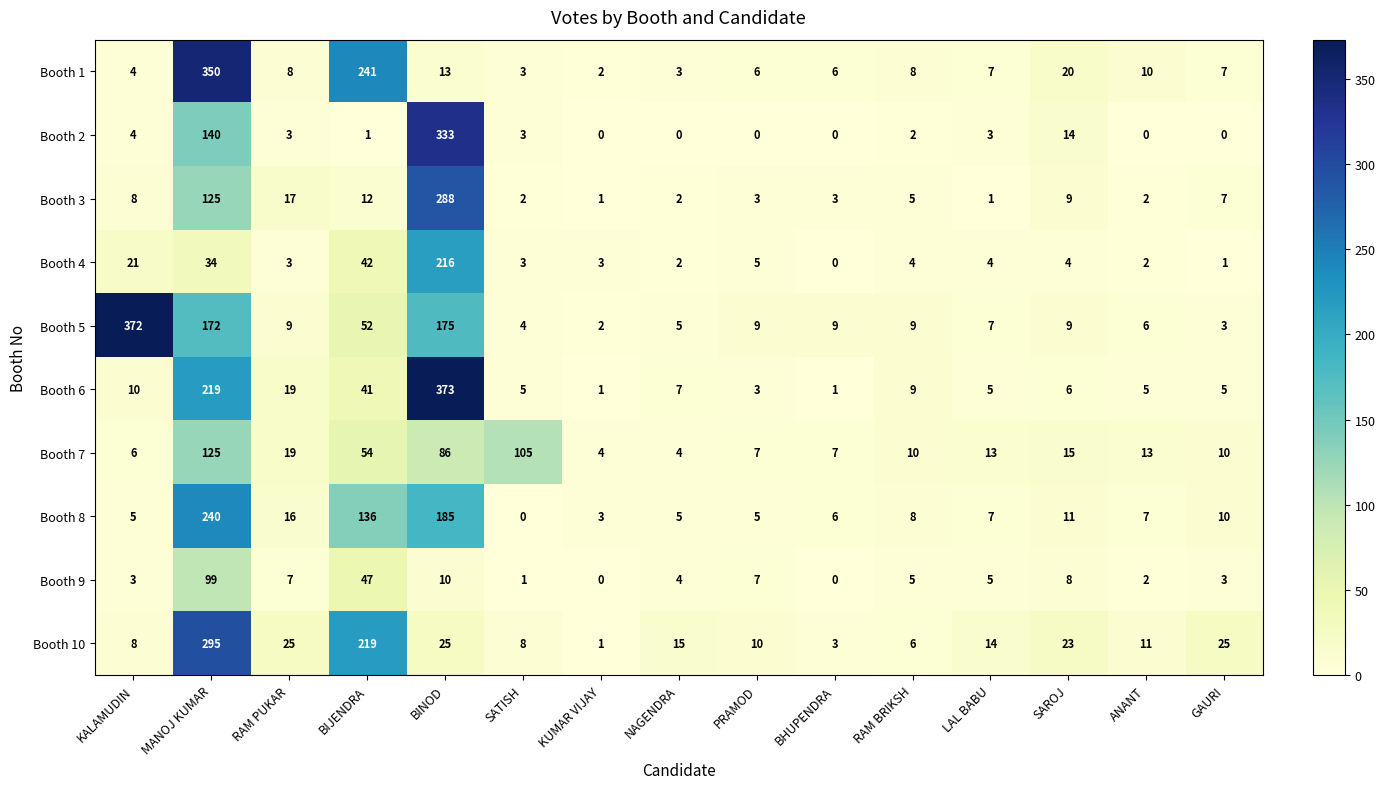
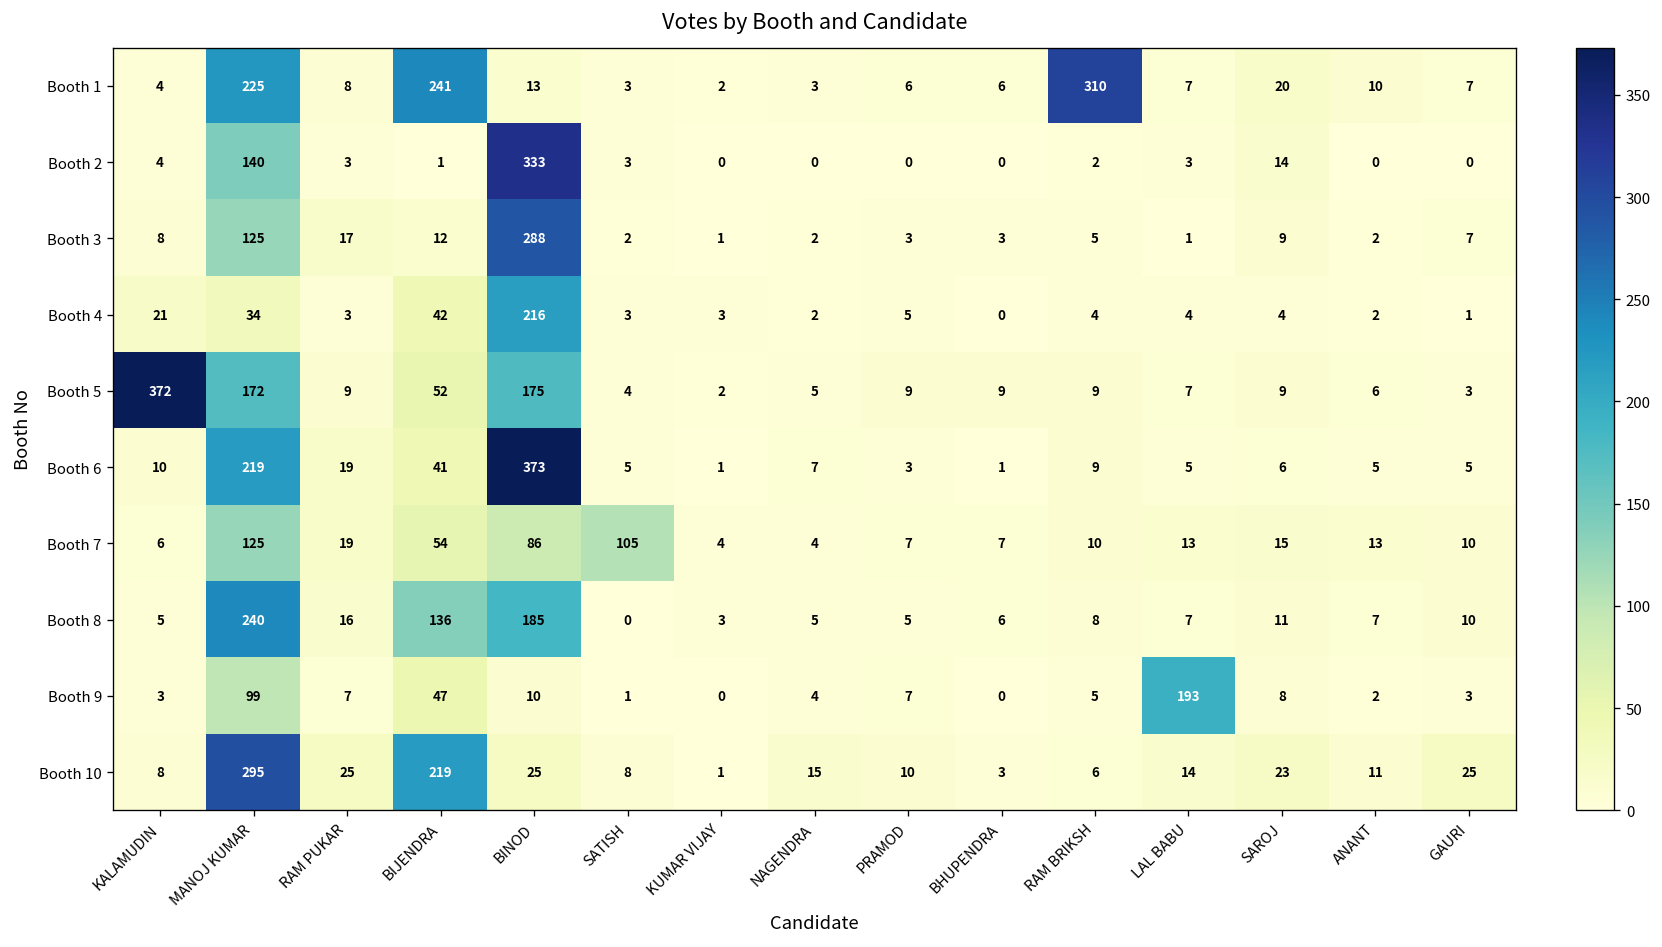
  {
    "Booth 1": {
      "KALAMUDIN": 4,
-     "MANOJ KUMAR": 350,
+     "MANOJ KUMAR": 225,
      "RAM PUKAR": 8,
      "BIJENDRA": 241,
      "BINOD": 13,
      "SATISH": 3,
      "KUMAR VIJAY": 2,
      "NAGENDRA": 3,
      "PRAMOD": 6,
      "BHUPENDRA": 6,
-     "RAM BRIKSH": 8,
+     "RAM BRIKSH": 310,
      "LAL BABU": 7,
      "SAROJ": 20,
      "ANANT": 10,
      "GAURI": 7
    },
    "Booth 2": {
      "KALAMUDIN": 4,
      "MANOJ KUMAR": 140,
      "RAM PUKAR": 3,
      "BIJENDRA": 1,
      "BINOD": 333,
      "SATISH": 3,
      "KUMAR VIJAY": 0,
      "NAGENDRA": 0,
      "PRAMOD": 0,
      "BHUPENDRA": 0,
      "RAM BRIKSH": 2,
      "LAL BABU": 3,
      "SAROJ": 14,
      "ANANT": 0,
      "GAURI": 0
    },
    "Booth 3": {
      "KALAMUDIN": 8,
      "MANOJ KUMAR": 125,
      "RAM PUKAR": 17,
      "BIJENDRA": 12,
      "BINOD": 288,
      "SATISH": 2,
      "KUMAR VIJAY": 1,
      "NAGENDRA": 2,
      "PRAMOD": 3,
      "BHUPENDRA": 3,
      "RAM BRIKSH": 5,
      "LAL BABU": 1,
      "SAROJ": 9,
      "ANANT": 2,
      "GAURI": 7
    },
    "Booth 4": {
      "KALAMUDIN": 21,
      "MANOJ KUMAR": 34,
      "RAM PUKAR": 3,
      "BIJENDRA": 42,
      "BINOD": 216,
      "SATISH": 3,
      "KUMAR VIJAY": 3,
      "NAGENDRA": 2,
      "PRAMOD": 5,
      "BHUPENDRA": 0,
      "RAM BRIKSH": 4,
      "LAL BABU": 4,
      "SAROJ": 4,
      "ANANT": 2,
      "GAURI": 1
    },
    "Booth 5": {
      "KALAMUDIN": 372,
      "MANOJ KUMAR": 172,
      "RAM PUKAR": 9,
      "BIJENDRA": 52,
      "BINOD": 175,
      "SATISH": 4,
      "KUMAR VIJAY": 2,
      "NAGENDRA": 5,
      "PRAMOD": 9,
      "BHUPENDRA": 9,
      "RAM BRIKSH": 9,
      "LAL BABU": 7,
      "SAROJ": 9,
      "ANANT": 6,
      "GAURI": 3
    },
    "Booth 6": {
      "KALAMUDIN": 10,
      "MANOJ KUMAR": 219,
      "RAM PUKAR": 19,
      "BIJENDRA": 41,
      "BINOD": 373,
      "SATISH": 5,
      "KUMAR VIJAY": 1,
      "NAGENDRA": 7,
      "PRAMOD": 3,
      "BHUPENDRA": 1,
      "RAM BRIKSH": 9,
      "LAL BABU": 5,
      "SAROJ": 6,
      "ANANT": 5,
      "GAURI": 5
    },
    "Booth 7": {
      "KALAMUDIN": 6,
      "MANOJ KUMAR": 125,
      "RAM PUKAR": 19,
      "BIJENDRA": 54,
      "BINOD": 86,
      "SATISH": 105,
      "KUMAR VIJAY": 4,
      "NAGENDRA": 4,
      "PRAMOD": 7,
      "BHUPENDRA": 7,
      "RAM BRIKSH": 10,
      "LAL BABU": 13,
      "SAROJ": 15,
      "ANANT": 13,
      "GAURI": 10
    },
    "Booth 8": {
      "KALAMUDIN": 5,
      "MANOJ KUMAR": 240,
      "RAM PUKAR": 16,
      "BIJENDRA": 136,
      "BINOD": 185,
      "SATISH": 0,
      "KUMAR VIJAY": 3,
      "NAGENDRA": 5,
      "PRAMOD": 5,
      "BHUPENDRA": 6,
      "RAM BRIKSH": 8,
      "LAL BABU": 7,
      "SAROJ": 11,
      "ANANT": 7,
      "GAURI": 10
    },
    "Booth 9": {
      "KALAMUDIN": 3,
      "MANOJ KUMAR": 99,
      "RAM PUKAR": 7,
      "BIJENDRA": 47,
      "BINOD": 10,
      "SATISH": 1,
      "KUMAR VIJAY": 0,
      "NAGENDRA": 4,
      "PRAMOD": 7,
      "BHUPENDRA": 0,
      "RAM BRIKSH": 5,
-     "LAL BABU": 5,
+     "LAL BABU": 193,
      "SAROJ": 8,
      "ANANT": 2,
      "GAURI": 3
    },
    "Booth 10": {
      "KALAMUDIN": 8,
      "MANOJ KUMAR": 295,
      "RAM PUKAR": 25,
      "BIJENDRA": 219,
      "BINOD": 25,
      "SATISH": 8,
      "KUMAR VIJAY": 1,
      "NAGENDRA": 15,
      "PRAMOD": 10,
      "BHUPENDRA": 3,
      "RAM BRIKSH": 6,
      "LAL BABU": 14,
      "SAROJ": 23,
      "ANANT": 11,
      "GAURI": 25
    }
  }
